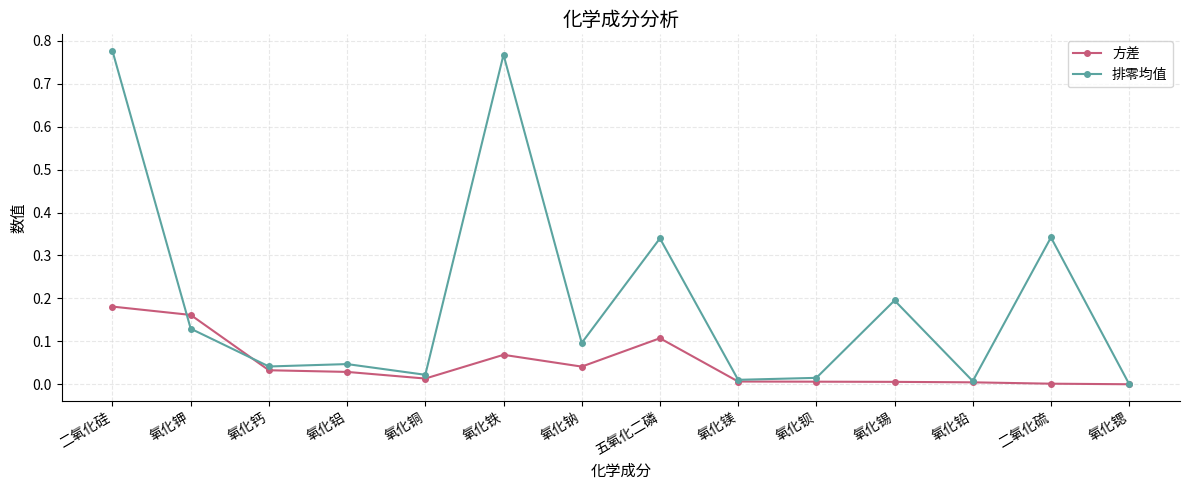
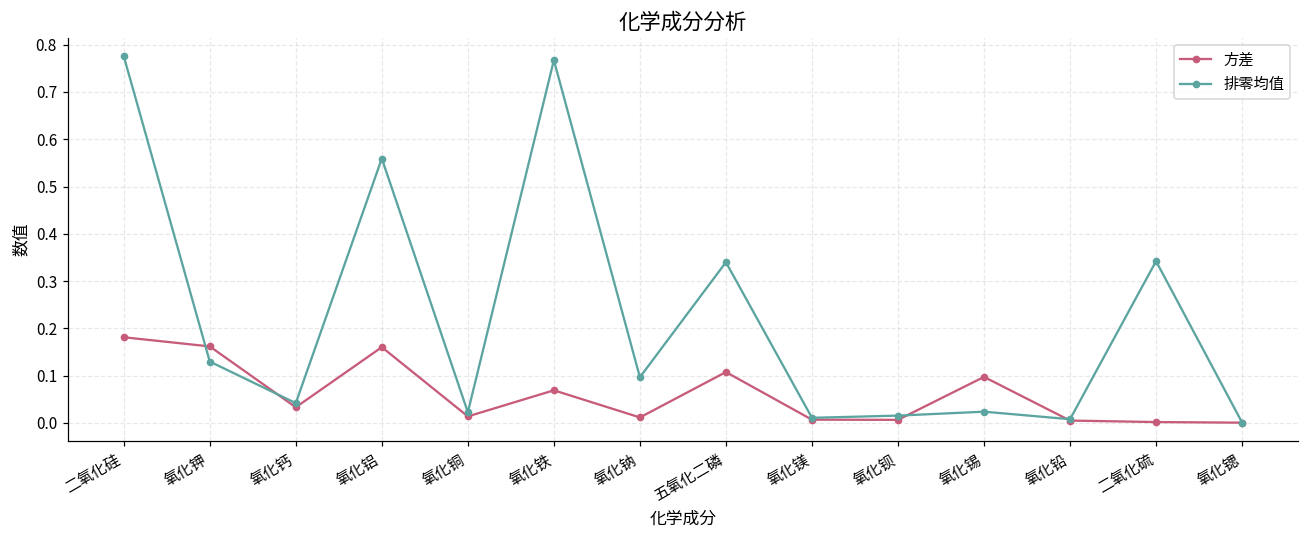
  {
    "方差": {
      "二氧化硅": 0.18,
      "氧化钾": 0.16,
      "氧化钙": 0.03,
-     "氧化铝": 0.03,
+     "氧化铝": 0.16,
      "氧化铜": 0.01,
      "氧化铁": 0.07,
-     "氧化钠": 0.04,
+     "氧化钠": 0.01,
      "五氧化二磷": 0.11,
      "氧化钡": 0.01,
-     "氧化锡": 0.01,
+     "氧化锡": 0.10,
      "二氧化硫": 0.00
    },
    "排零均值": {
      "二氧化硅": 0.78,
      "氧化钾": 0.13,
      "氧化钙": 0.04,
-     "氧化铝": 0.05,
+     "氧化铝": 0.56,
      "氧化铜": 0.02,
      "氧化铁": 0.77,
      "氧化钠": 0.10,
      "五氧化二磷": 0.34,
      "氧化钡": 0.02,
-     "氧化锡": 0.20,
+     "氧化锡": 0.02,
      "二氧化硫": 0.34
    }
  }
